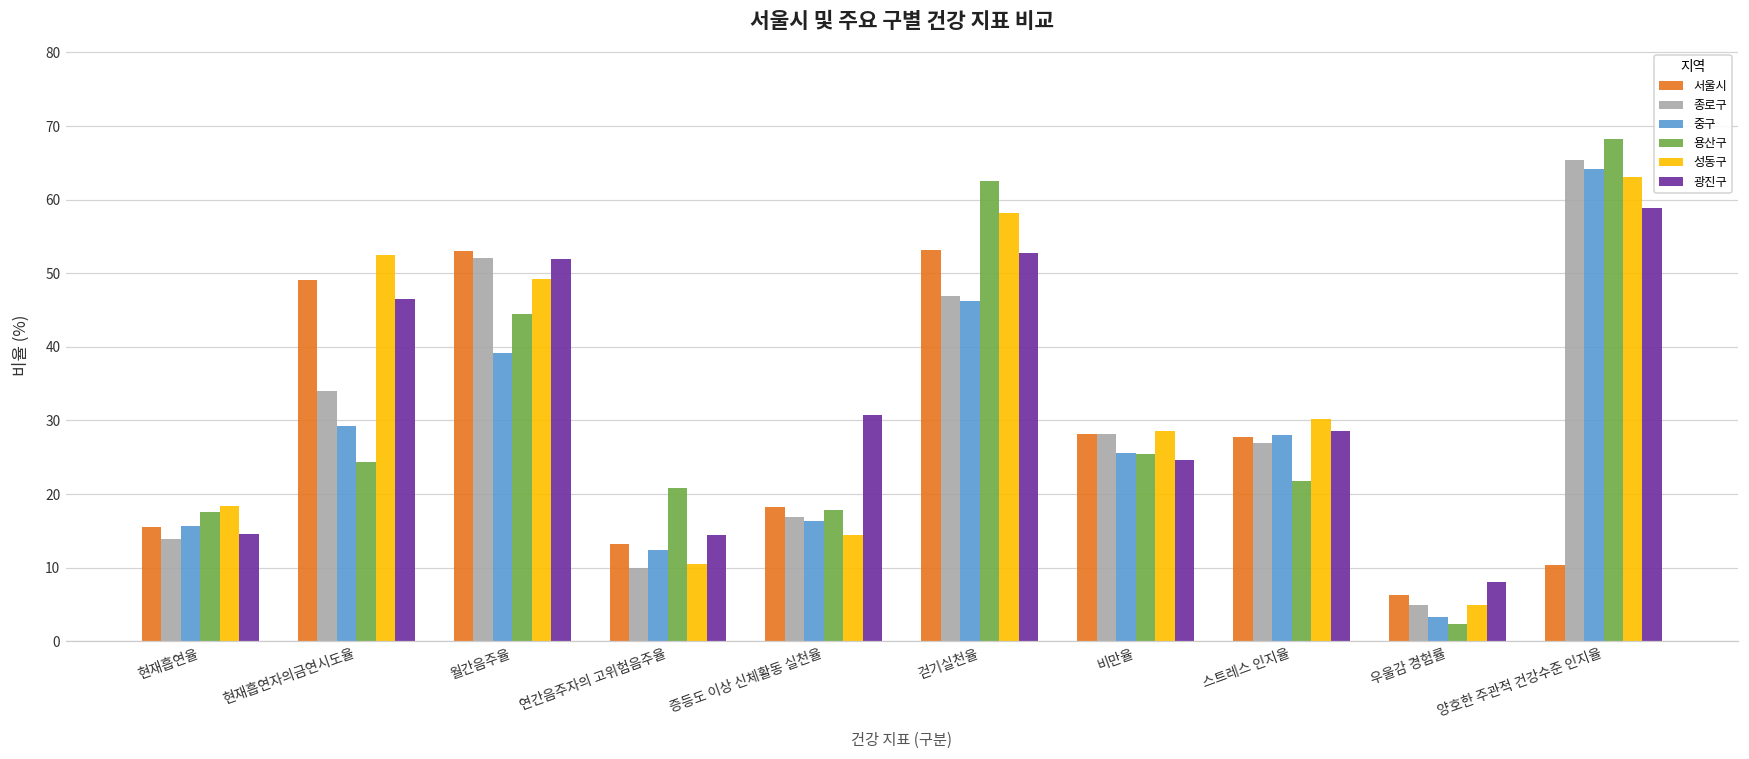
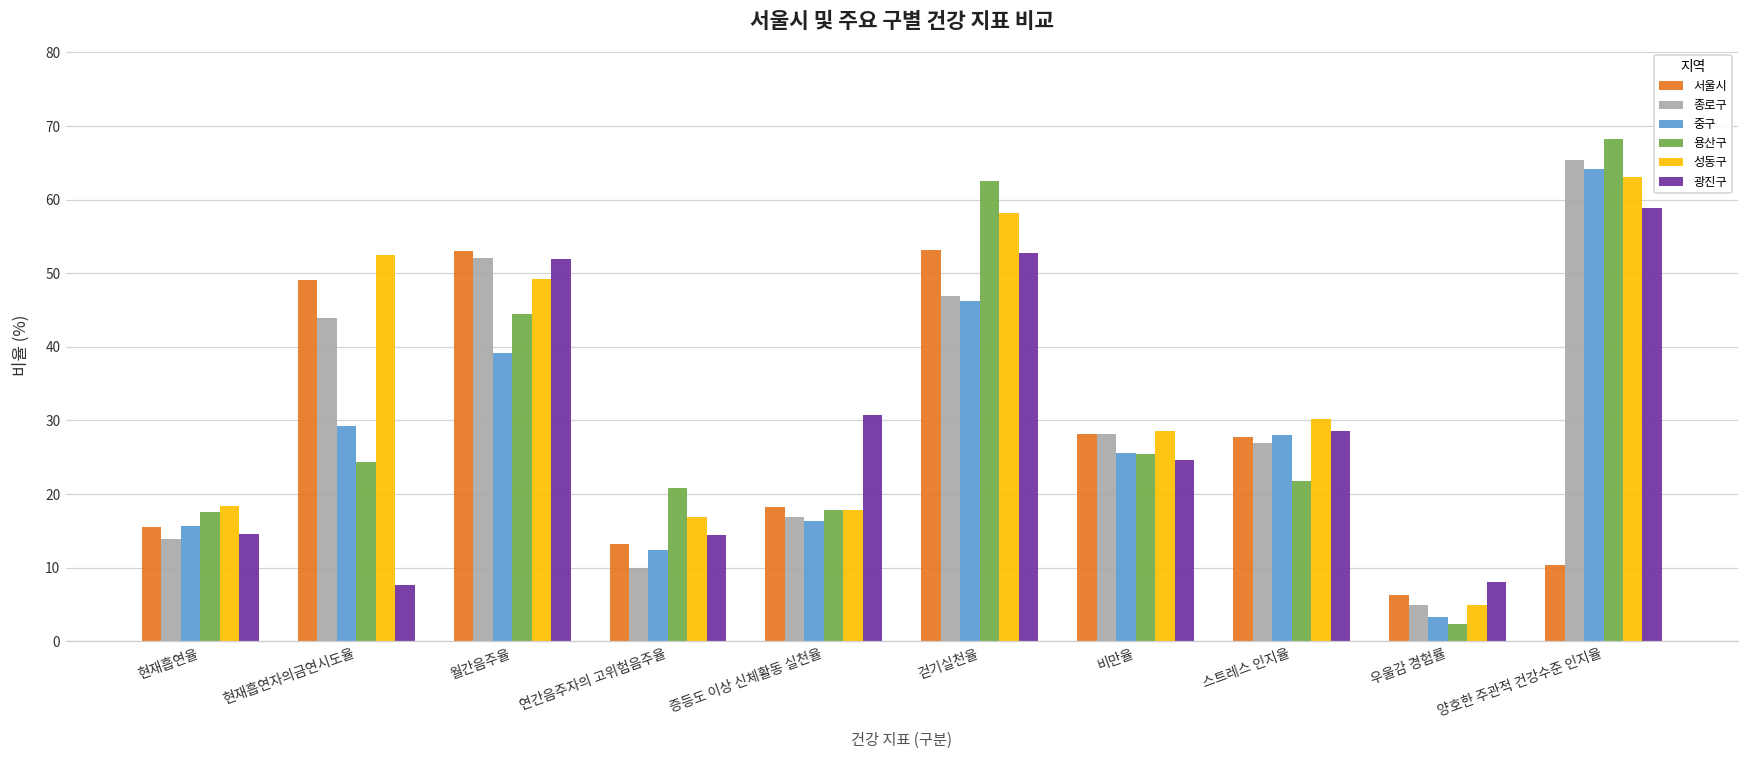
  {
    "서울시": {
      "현재흡연율": 16,
      "현재흡연자의금연시도율": 49,
      "월간음주율": 53,
      "연간음주자의 고위험음주율": 13,
      "증등도 이상 신체활동 실천율": 18,
      "걷기실천율": 53,
      "비만율": 28,
      "스트레스 인지율": 28,
      "우울감 경험률": 6,
      "양호한 주관적 건강수준 인지율": 10
    },
    "종로구": {
      "현재흡연율": 14,
-     "현재흡연자의금연시도율": 34,
+     "현재흡연자의금연시도율": 44,
      "월간음주율": 52,
      "연간음주자의 고위험음주율": 10,
      "증등도 이상 신체활동 실천율": 17,
      "걷기실천율": 47,
      "비만율": 28,
      "스트레스 인지율": 27,
      "우울감 경험률": 5,
      "양호한 주관적 건강수준 인지율": 65
    },
    "중구": {
      "현재흡연율": 16,
      "현재흡연자의금연시도율": 29,
      "월간음주율": 39,
      "연간음주자의 고위험음주율": 12,
      "증등도 이상 신체활동 실천율": 16,
      "걷기실천율": 46,
      "비만율": 26,
      "스트레스 인지율": 28,
      "우울감 경험률": 3,
      "양호한 주관적 건강수준 인지율": 64
    },
    "용산구": {
      "현재흡연율": 18,
      "현재흡연자의금연시도율": 24,
      "월간음주율": 44,
      "연간음주자의 고위험음주율": 21,
      "증등도 이상 신체활동 실천율": 18,
      "걷기실천율": 63,
      "비만율": 25,
      "스트레스 인지율": 22,
      "우울감 경험률": 2,
      "양호한 주관적 건강수준 인지율": 68
    },
    "성동구": {
      "현재흡연율": 18,
      "현재흡연자의금연시도율": 53,
      "월간음주율": 49,
-     "연간음주자의 고위험음주율": 11,
-     "증등도 이상 신체활동 실천율": 14,
+     "연간음주자의 고위험음주율": 17,
+     "증등도 이상 신체활동 실천율": 18,
      "걷기실천율": 58,
      "비만율": 29,
      "스트레스 인지율": 30,
      "우울감 경험률": 5,
      "양호한 주관적 건강수준 인지율": 63
    },
    "광진구": {
      "현재흡연율": 15,
-     "현재흡연자의금연시도율": 47,
+     "현재흡연자의금연시도율": 8,
      "월간음주율": 52,
      "연간음주자의 고위험음주율": 14,
      "증등도 이상 신체활동 실천율": 31,
      "걷기실천율": 53,
      "비만율": 25,
      "스트레스 인지율": 29,
      "우울감 경험률": 8,
      "양호한 주관적 건강수준 인지율": 59
    }
  }
